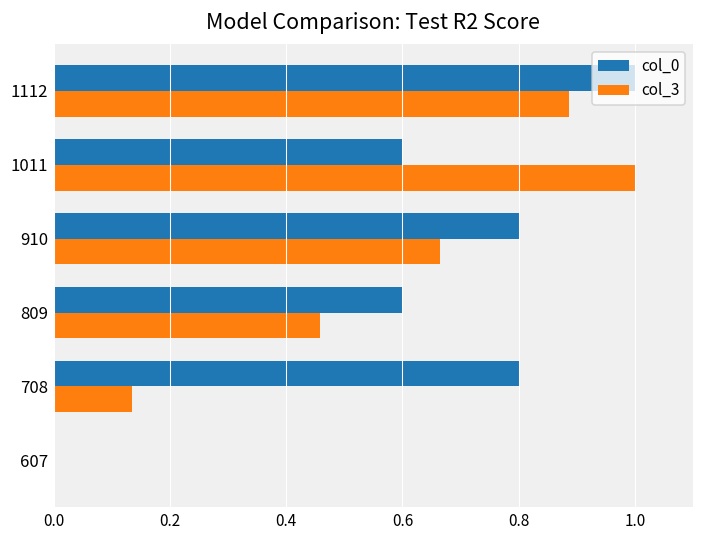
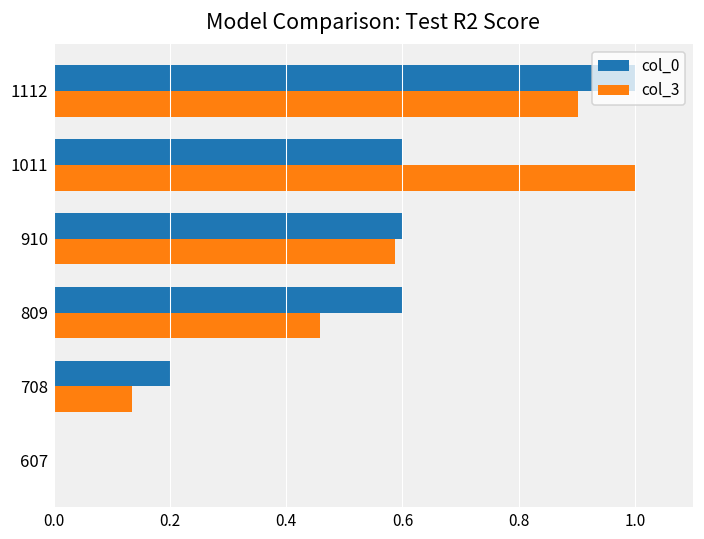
  {
    "col_0": {
      "1011": 0.60,
-     "910": 0.80,
+     "910": 0.60,
      "809": 0.60,
-     "708": 0.80,
+     "708": 0.20,
      "607": 0.00
    },
    "col_3": {
-     "1112": 0.89,
+     "1112": 0.90,
      "1011": 1.00,
-     "910": 0.66,
+     "910": 0.59,
      "809": 0.46,
      "708": 0.13,
      "607": 0.00
    }
  }
